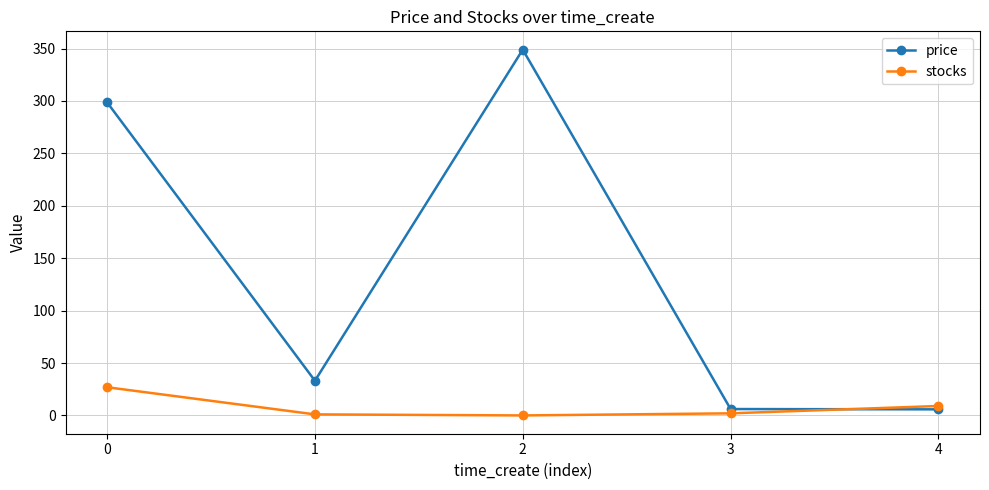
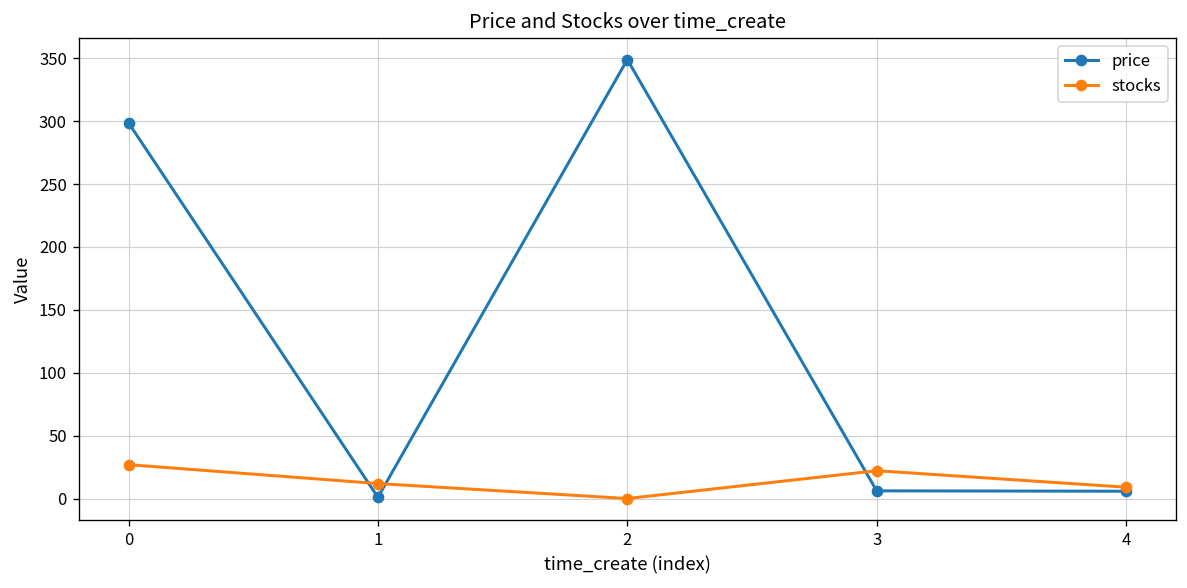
  {
    "price": {
      "0": 299,
-     "1": 33,
+     "1": 1,
      "2": 349,
      "3": 6,
      "4": 6
    },
    "stocks": {
      "0": 27,
-     "1": 1,
+     "1": 12,
      "2": 0,
-     "3": 2,
+     "3": 22,
      "4": 9
    }
  }
